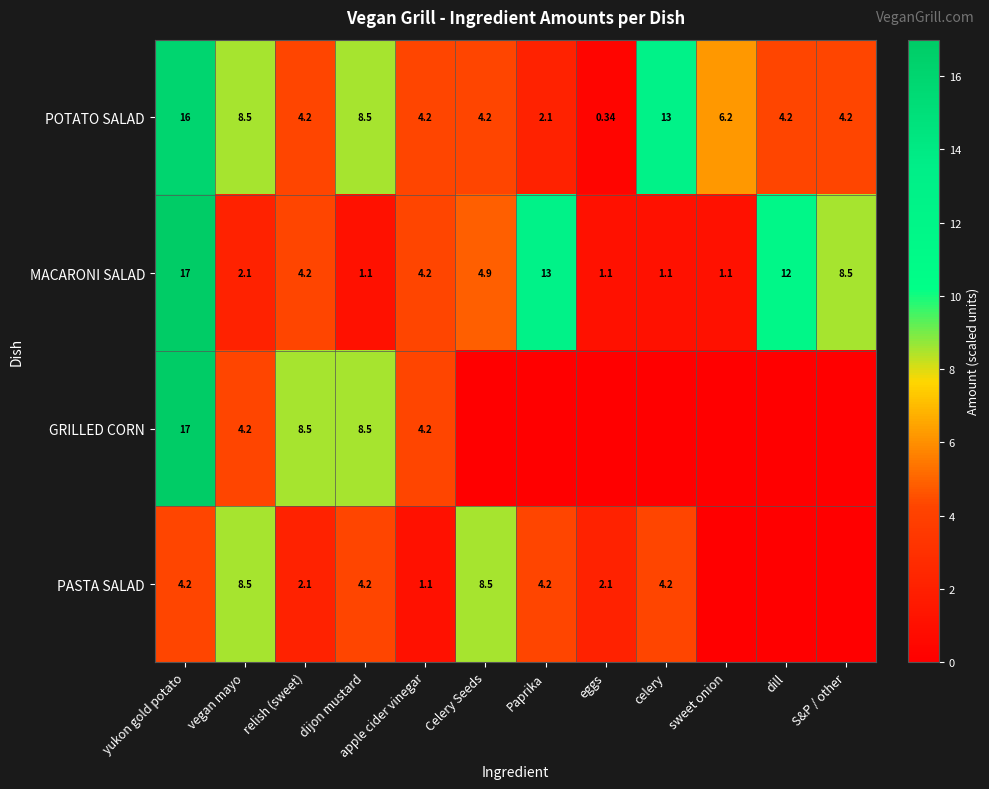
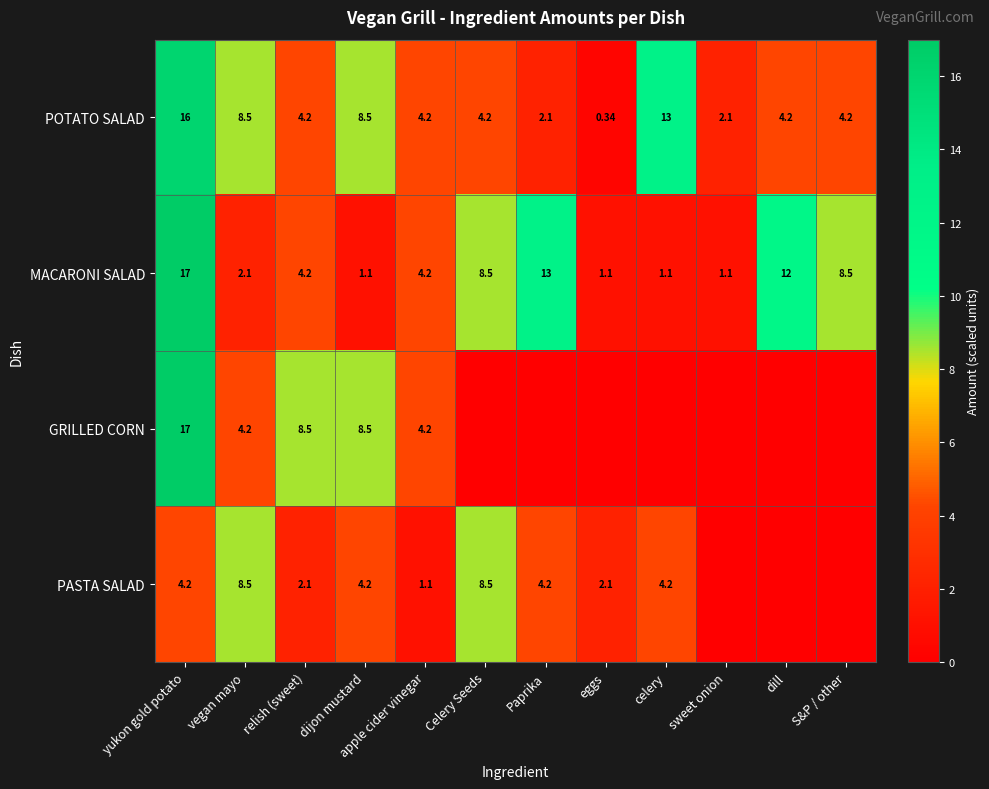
  {
    "POTATO SALAD": {
      "yukon gold potato": 16,
      "vegan mayo": 8.5,
      "relish (sweet)": 4.2,
      "dijon mustard": 8.5,
      "apple cider vinegar": 4.2,
      "Celery Seeds": 4.2,
      "Paprika": 2.1,
      "eggs": 0.34,
      "celery": 13,
-     "sweet onion": 6.2,
+     "sweet onion": 2.1,
      "dill": 4.2,
      "S&P / other": 4.2
    },
    "MACARONI SALAD": {
      "yukon gold potato": 17,
      "vegan mayo": 2.1,
      "relish (sweet)": 4.2,
      "dijon mustard": 1.1,
      "apple cider vinegar": 4.2,
-     "Celery Seeds": 4.9,
+     "Celery Seeds": 8.5,
      "Paprika": 13,
      "eggs": 1.1,
      "celery": 1.1,
      "sweet onion": 1.1,
      "dill": 12,
      "S&P / other": 8.5
    },
    "GRILLED CORN": {
      "yukon gold potato": 17,
      "vegan mayo": 4.2,
      "relish (sweet)": 8.5,
      "dijon mustard": 8.5,
      "apple cider vinegar": 4.2
    },
    "PASTA SALAD": {
      "yukon gold potato": 4.2,
      "vegan mayo": 8.5,
      "relish (sweet)": 2.1,
      "dijon mustard": 4.2,
      "apple cider vinegar": 1.1,
      "Celery Seeds": 8.5,
      "Paprika": 4.2,
      "eggs": 2.1,
      "celery": 4.2
    }
  }
